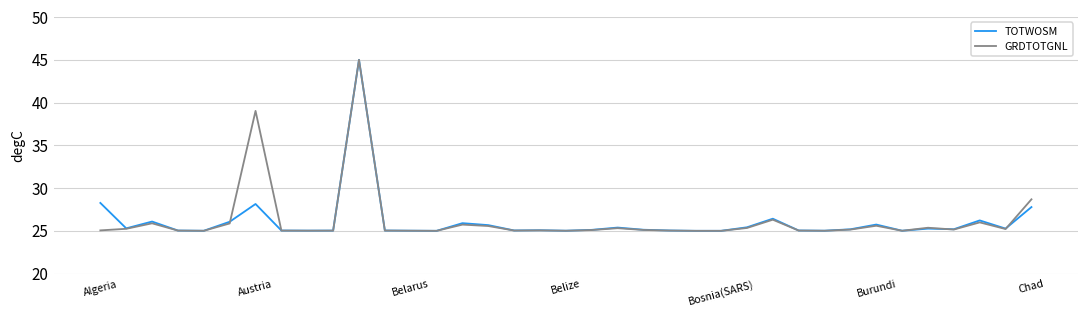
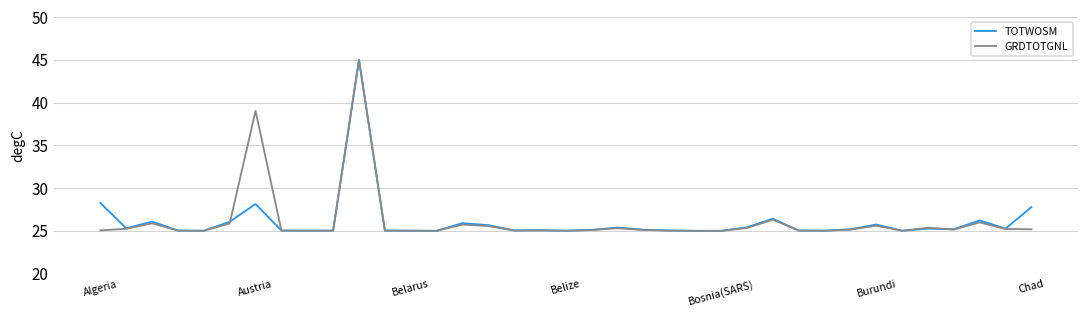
  {
    "TOTWOSM": {
      "Algeria": 28,
      "Austria": 28,
      "Chad": 28
    },
    "GRDTOTGNL": {
      "Algeria": 25,
      "Austria": 39,
-     "Chad": 29
+     "Chad": 25
    }
  }
